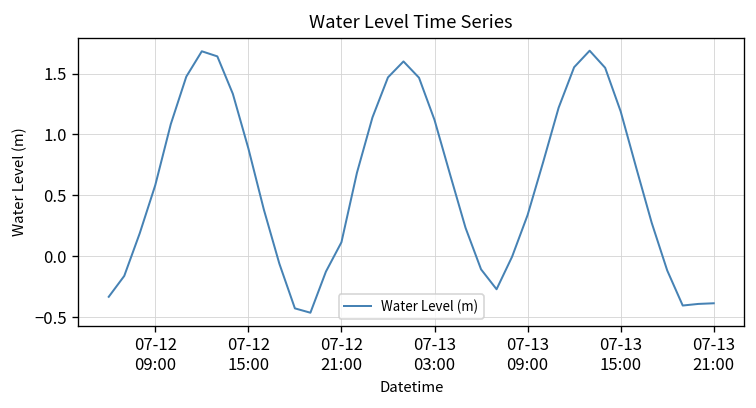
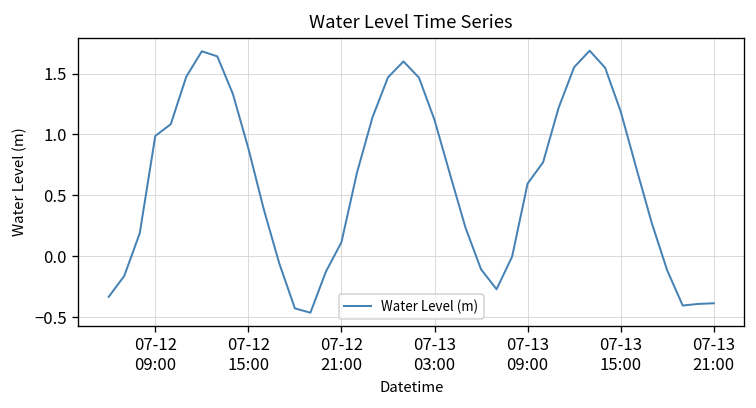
  {
-   "07-12 09:00": 0.58,
+   "07-12 09:00": 0.99,
    "07-12 15:00": 0.89,
    "07-12 21:00": 0.11,
    "07-13 03:00": 1.12,
-   "07-13 09:00": 0.34,
+   "07-13 09:00": 0.60,
    "07-13 15:00": 1.19,
    "07-13 21:00": -0.39
  }
